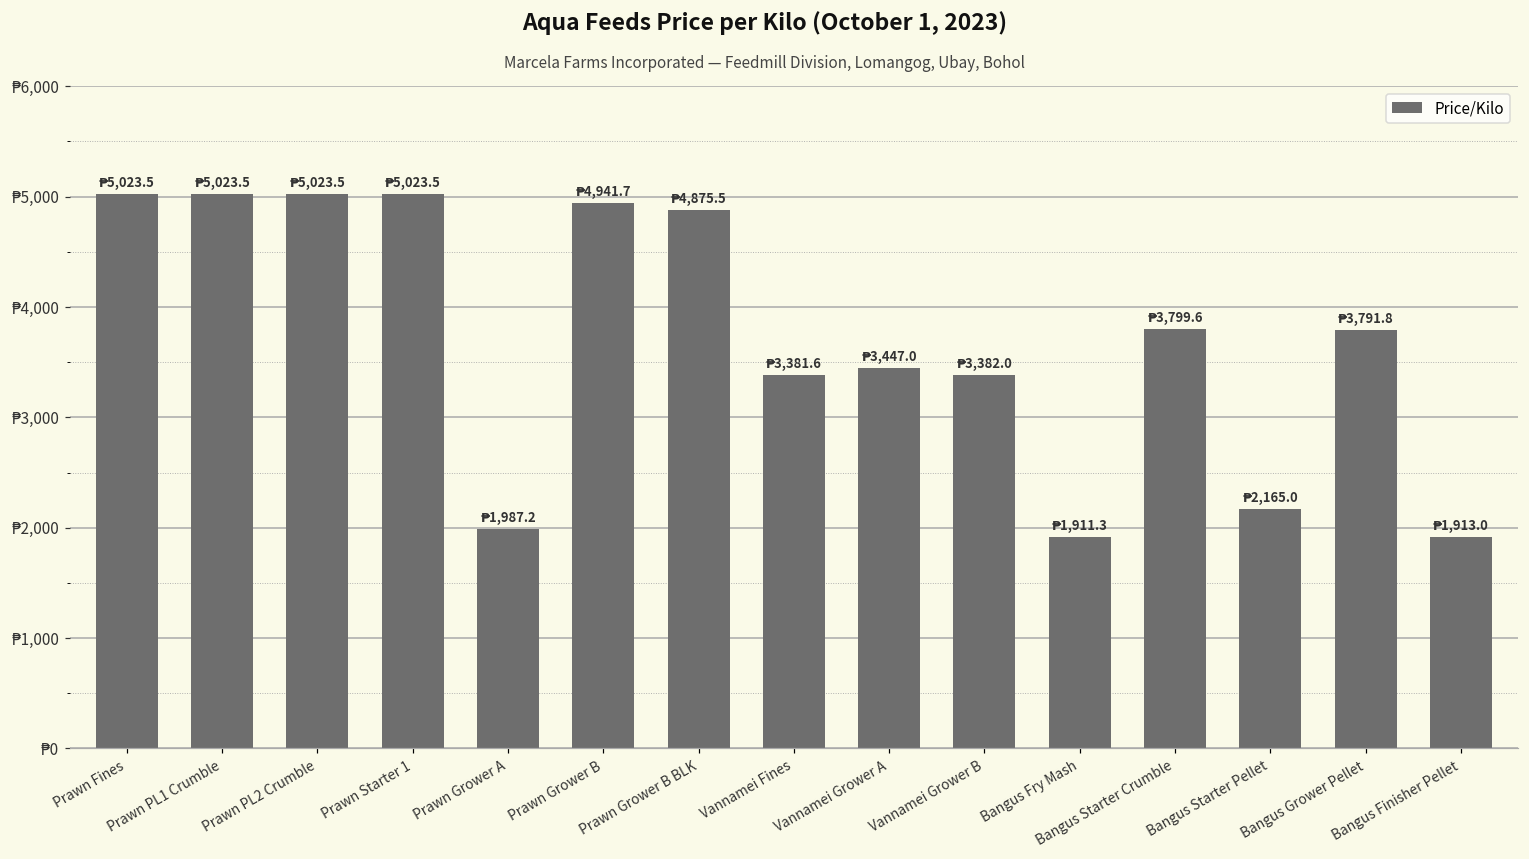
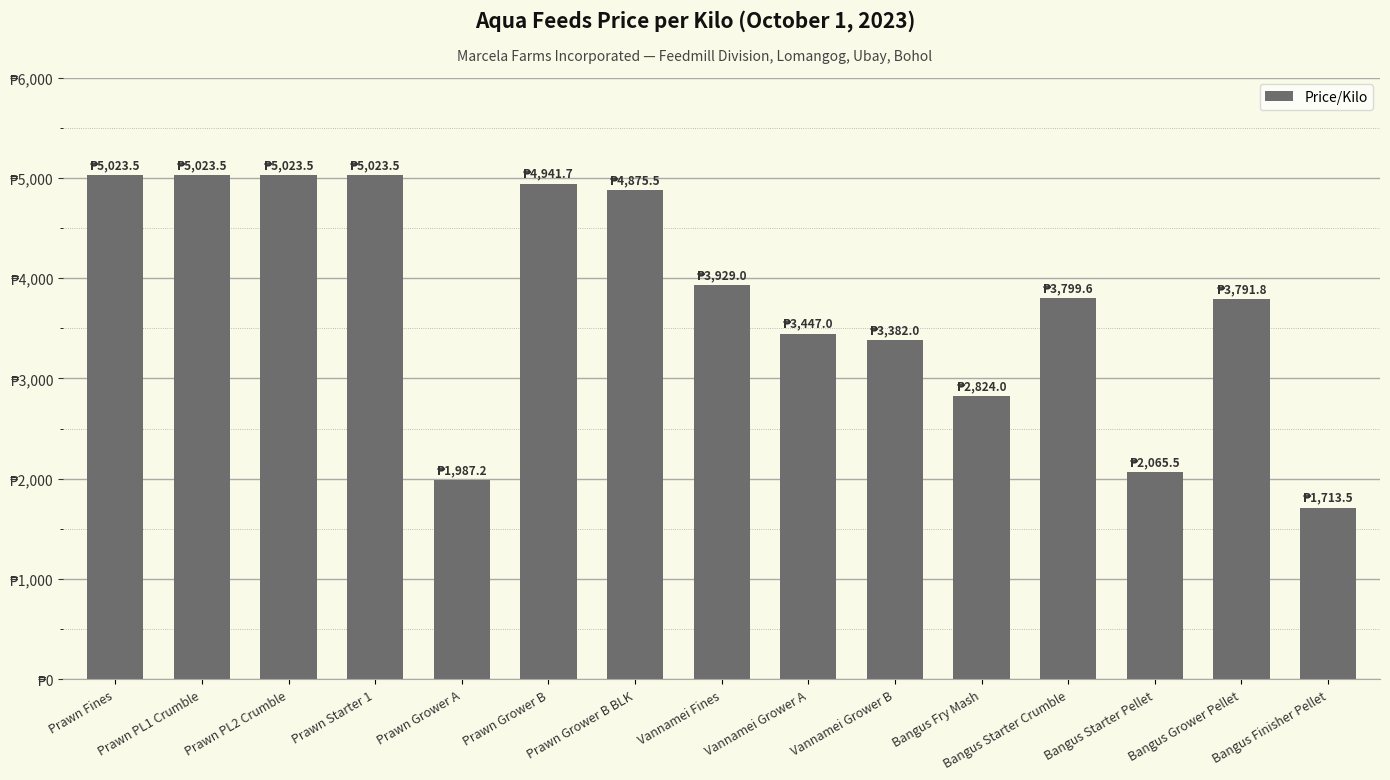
  {
    "Prawn Fines": "5,023.5",
    "Prawn PL1 Crumble": "5,023.5",
    "Prawn PL2 Crumble": "5,023.5",
    "Prawn Starter 1": "5,023.5",
    "Prawn Grower A": "1,987.2",
    "Prawn Grower B": "4,941.7",
    "Prawn Grower B BLK": "4,875.5",
-   "Vannamei Fines": "3,381.6",
+   "Vannamei Fines": "3,929.0",
    "Vannamei Grower A": "3,447.0",
    "Vannamei Grower B": "3,382.0",
-   "Bangus Fry Mash": "1,911.3",
+   "Bangus Fry Mash": "2,824.0",
    "Bangus Starter Crumble": "3,799.6",
-   "Bangus Starter Pellet": "2,165.0",
+   "Bangus Starter Pellet": "2,065.5",
    "Bangus Grower Pellet": "3,791.8",
-   "Bangus Finisher Pellet": "1,913.0"
+   "Bangus Finisher Pellet": "1,713.5"
  }
